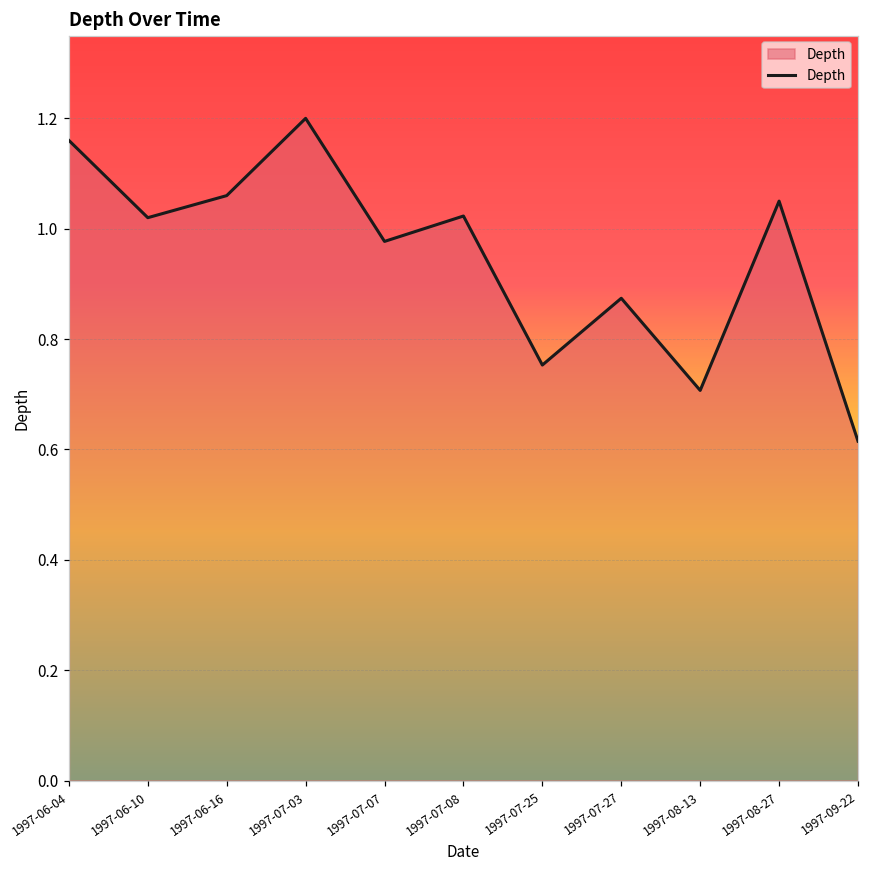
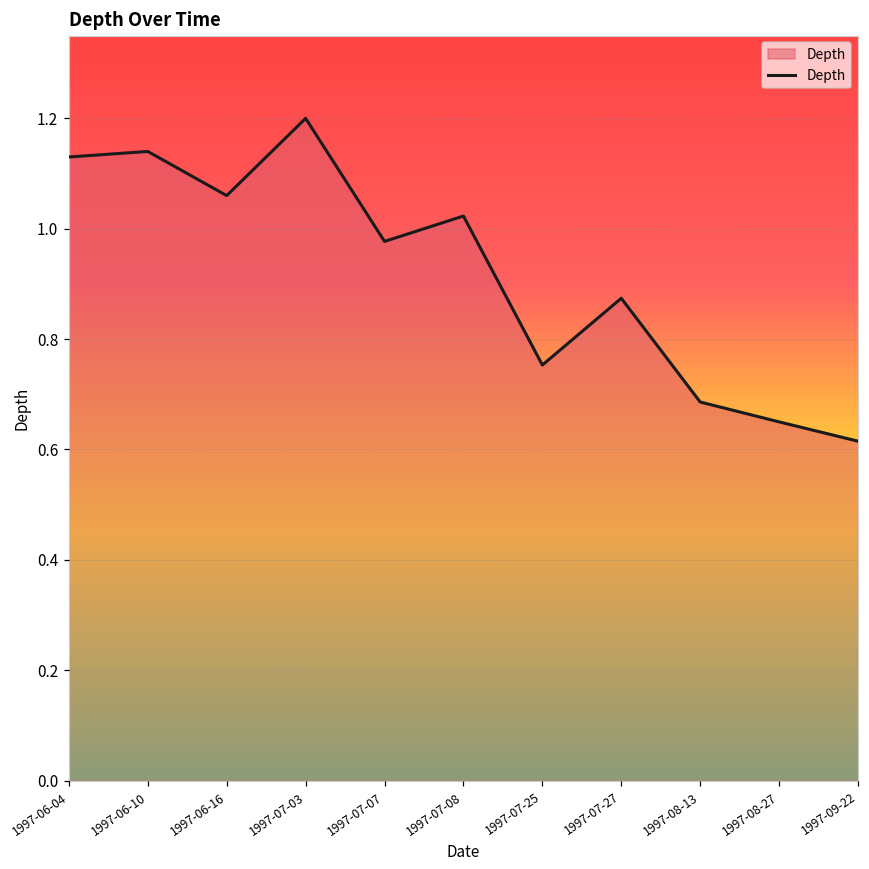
  {
-   "1997-06-04": 1.16,
-   "1997-06-10": 1.02,
+   "1997-06-04": 1.13,
+   "1997-06-10": 1.14,
    "1997-06-16": 1.06,
    "1997-07-03": 1.20,
    "1997-07-07": 0.98,
    "1997-07-08": 1.02,
    "1997-07-25": 0.75,
    "1997-07-27": 0.87,
-   "1997-08-13": 0.71,
-   "1997-08-27": 1.05,
+   "1997-08-13": 0.69,
+   "1997-08-27": 0.65,
    "1997-09-22": 0.62
  }
